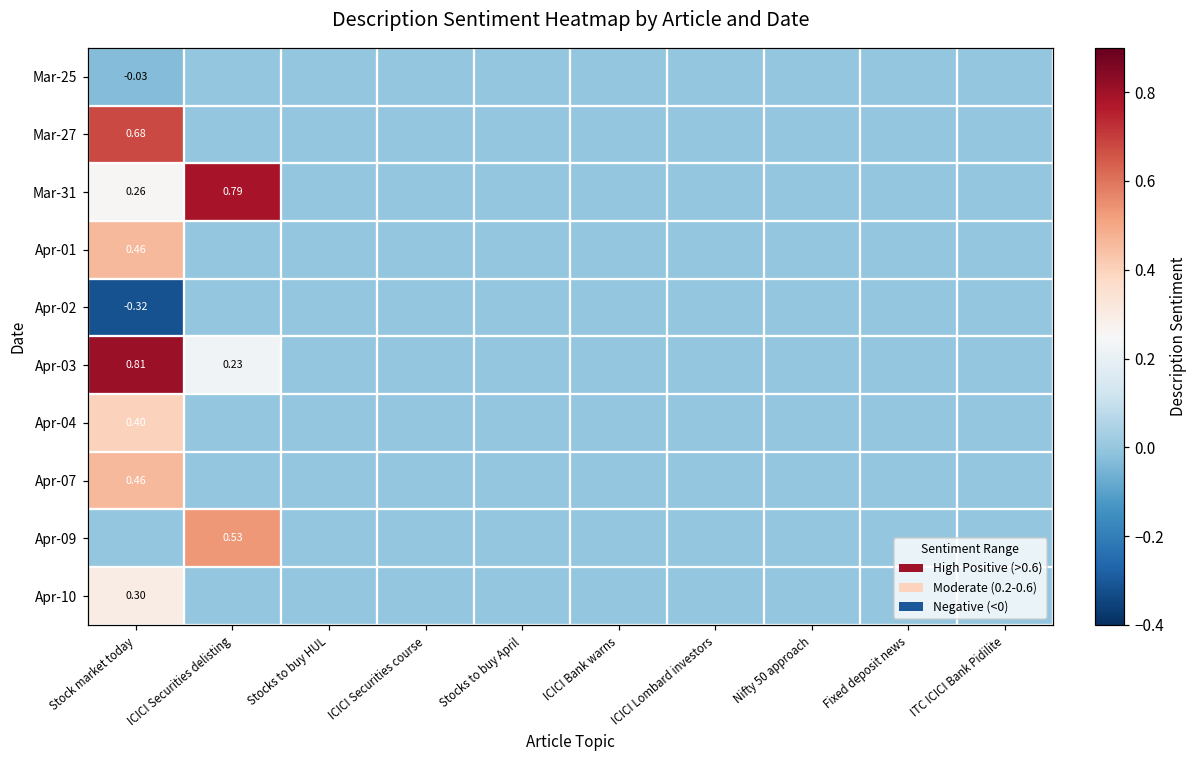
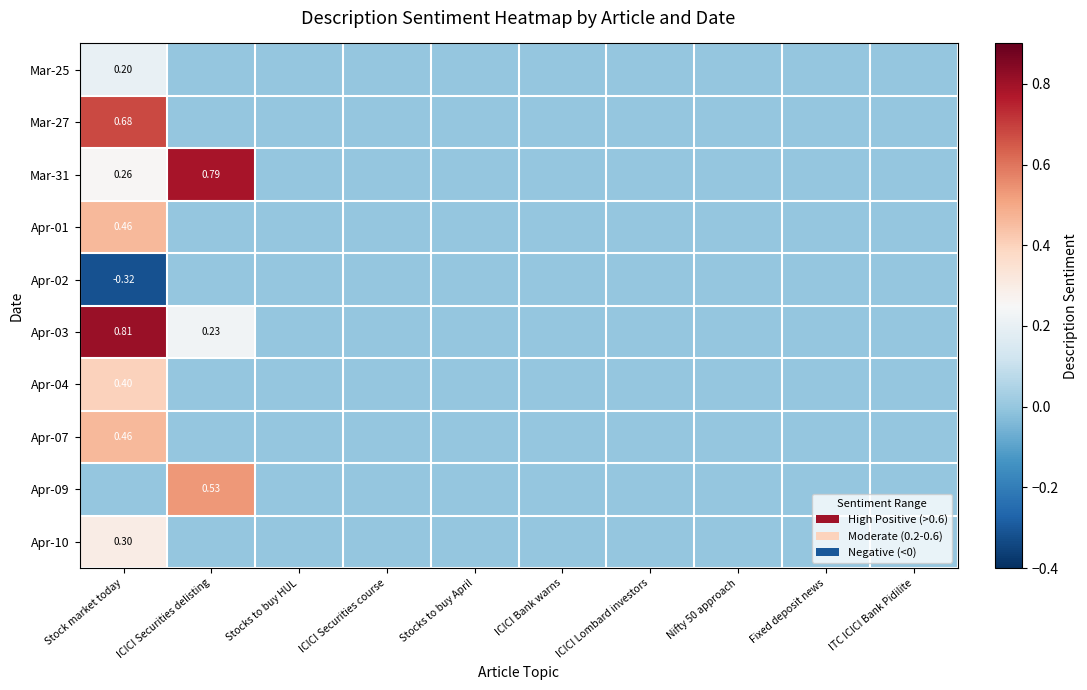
  {
    "Mar-25": {
-     "Stock market today": -0.03
+     "Stock market today": 0.20
    },
    "Mar-27": {
      "Stock market today": 0.68
    },
    "Mar-31": {
      "Stock market today": 0.26,
      "ICICI Securities delisting": 0.79
    },
    "Apr-01": {
      "Stock market today": 0.46
    },
    "Apr-02": {
      "Stock market today": -0.32
    },
    "Apr-03": {
      "Stock market today": 0.81,
      "ICICI Securities delisting": 0.23
    },
    "Apr-04": {
      "Stock market today": 0.40
    },
    "Apr-07": {
      "Stock market today": 0.46
    },
    "Apr-09": {
      "ICICI Securities delisting": 0.53
    },
    "Apr-10": {
      "Stock market today": 0.30
    }
  }
